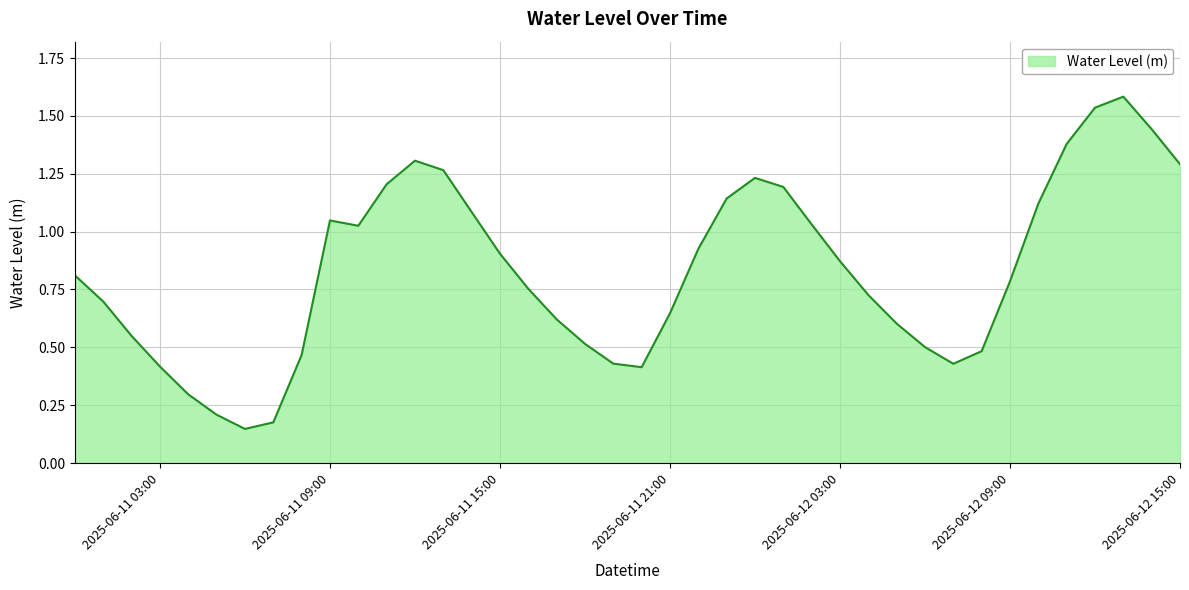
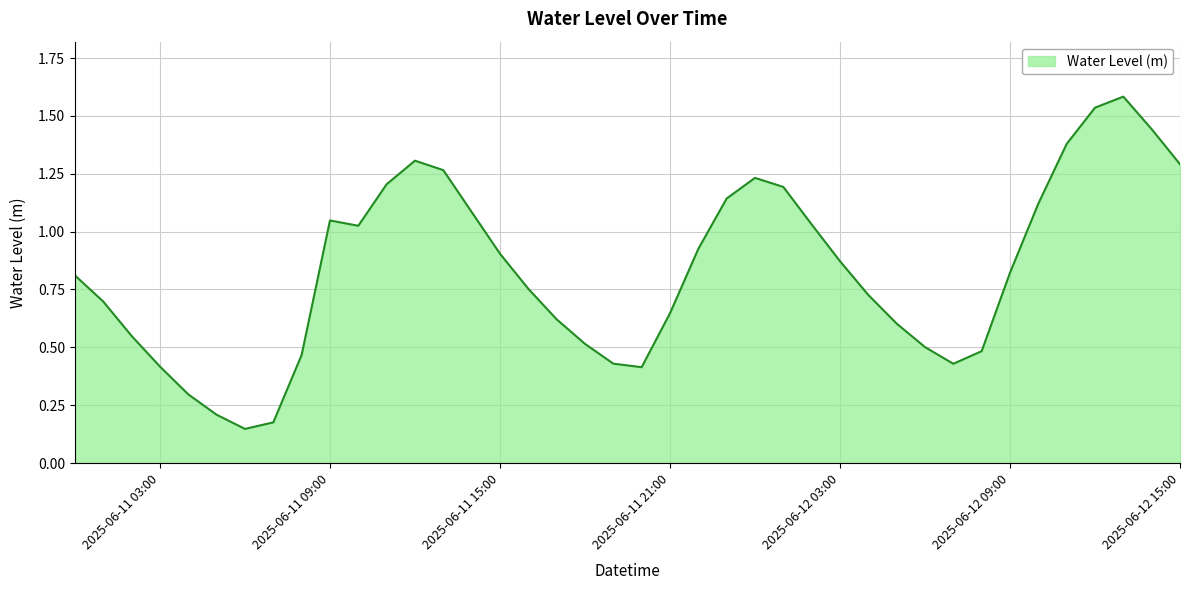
  {
    "2025-06-11 03:00": 0.42,
    "2025-06-11 09:00": 1.05,
    "2025-06-11 15:00": 0.90,
    "2025-06-11 21:00": 0.65,
    "2025-06-12 03:00": 0.87,
-   "2025-06-12 09:00": 0.79,
+   "2025-06-12 09:00": 0.82,
    "2025-06-12 15:00": 1.29
  }
